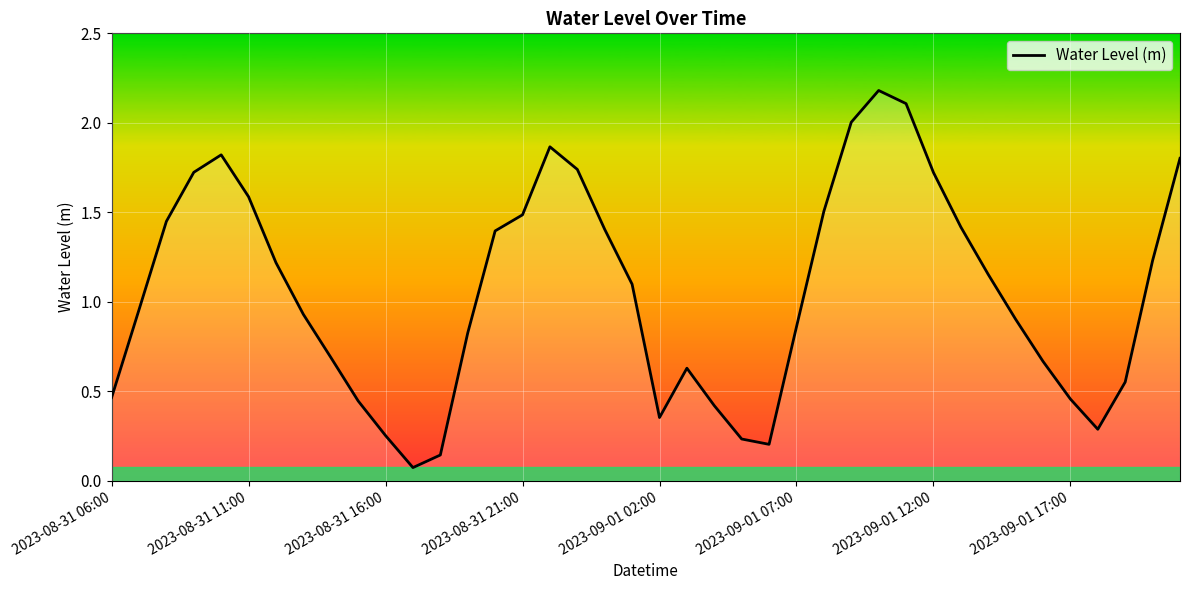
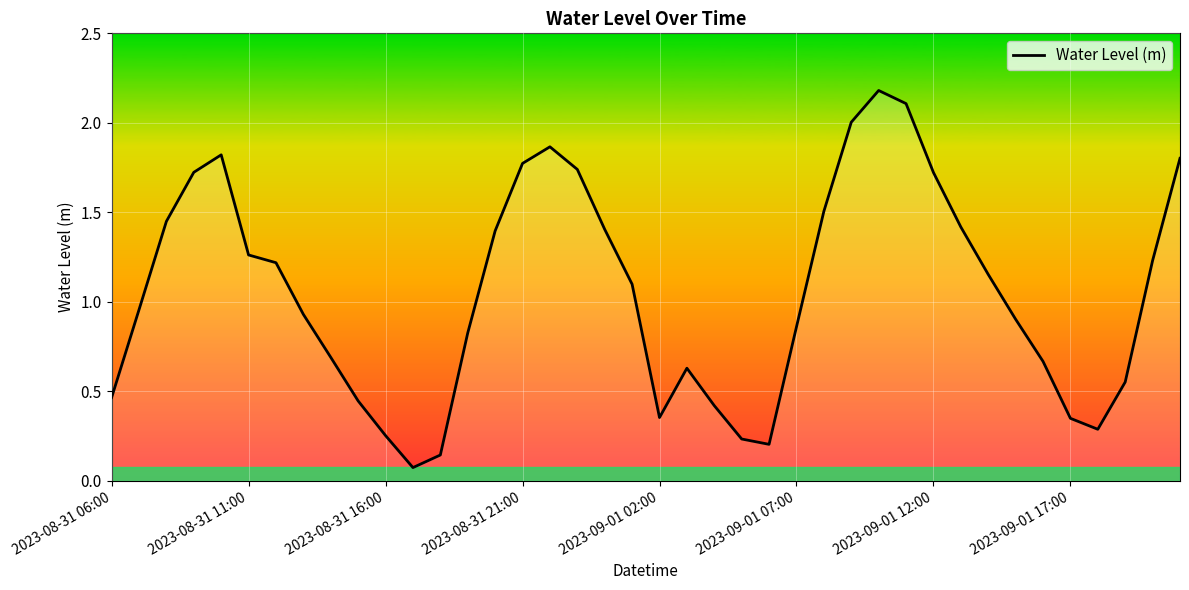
  {
    "2023-08-31 06:00": 0.47,
-   "2023-08-31 11:00": 1.59,
+   "2023-08-31 11:00": 1.26,
    "2023-08-31 16:00": 0.25,
-   "2023-08-31 21:00": 1.49,
+   "2023-08-31 21:00": 1.77,
    "2023-09-01 02:00": 0.35,
    "2023-09-01 07:00": 0.86,
    "2023-09-01 12:00": 1.72,
-   "2023-09-01 17:00": 0.46
+   "2023-09-01 17:00": 0.35
  }
